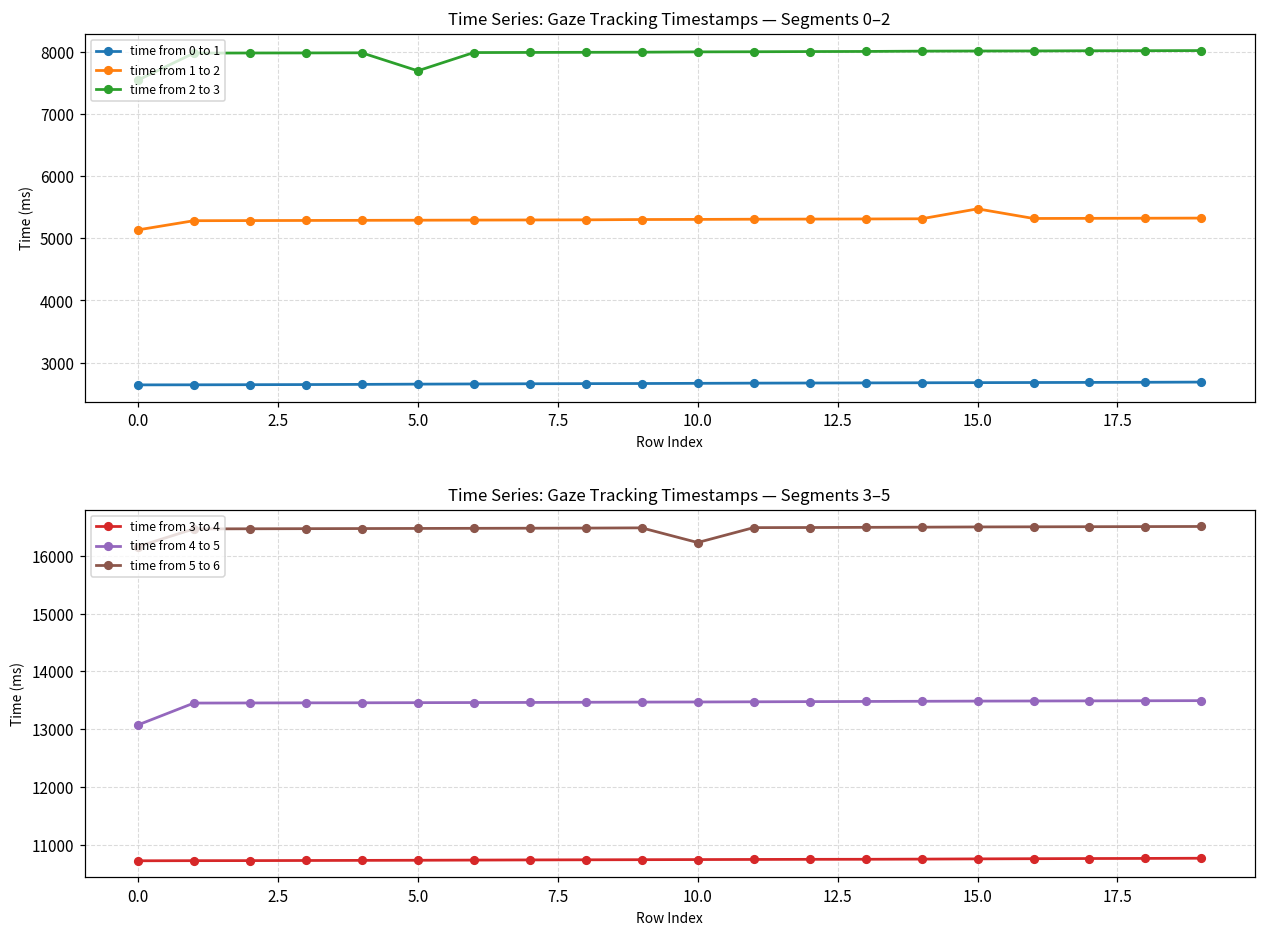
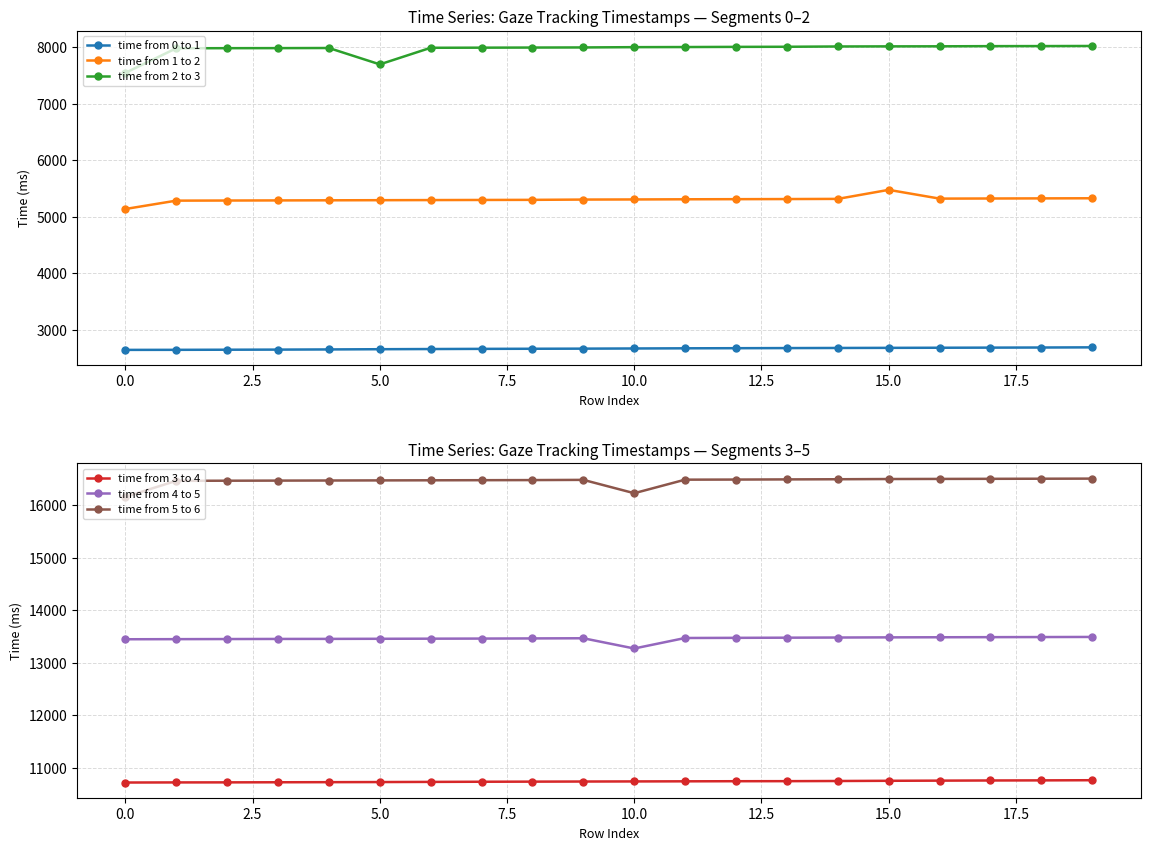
  {
    "Time Series: Gaze Tracking Timestamps — Segments 0–2": {
      "time from 0 to 1": {
        "0.0": 2600,
        "5.0": 2700,
        "10.0": 2700,
        "15.0": 2700
      },
      "time from 1 to 2": {
        "0.0": 5100,
        "5.0": 5300,
        "10.0": 5300,
        "15.0": 5500
      },
      "time from 2 to 3": {
        "5.0": 7700,
        "10.0": 8000,
        "15.0": 8000
      }
    },
    "Time Series: Gaze Tracking Timestamps — Segments 3–5": {
      "time from 3 to 4": {
        "0.0": 10700,
        "5.0": 10700,
        "10.0": 10700,
        "15.0": 10800
      },
      "time from 4 to 5": {
-       "0.0": 13100,
+       "0.0": 13400,
        "5.0": 13500,
-       "10.0": 13500,
+       "10.0": 13300,
        "15.0": 13500
      },
      "time from 5 to 6": {
        "5.0": 16500,
        "10.0": 16200,
        "15.0": 16500
      }
    }
  }
